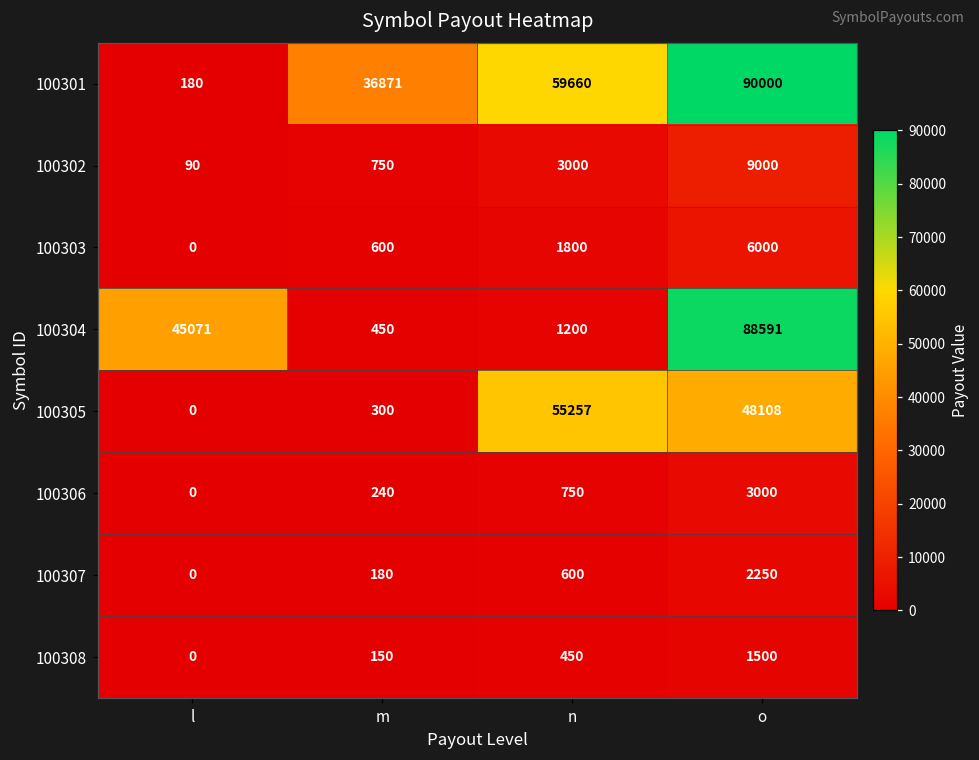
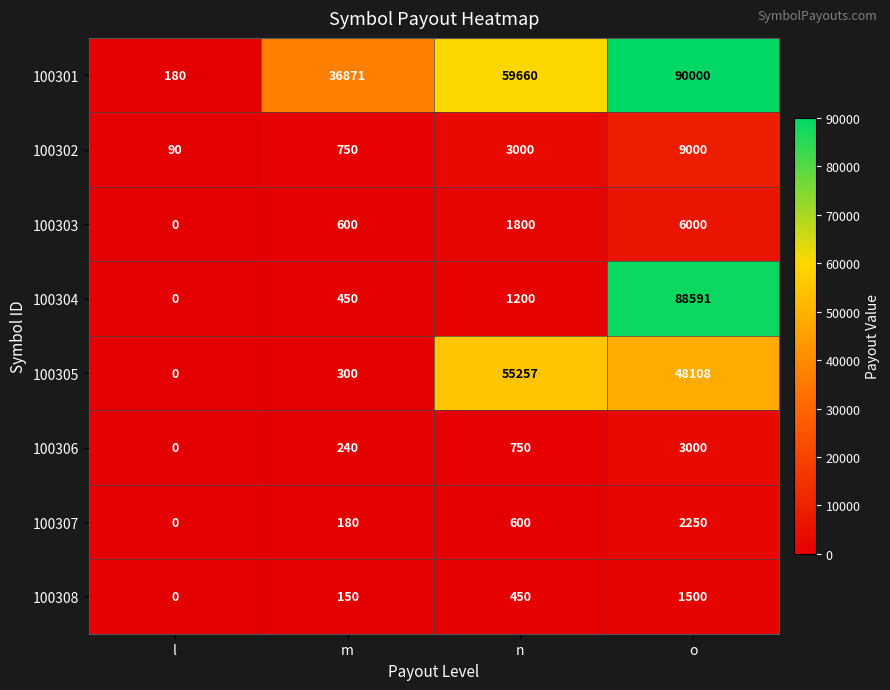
  {
    "100301": {
      "l": 180,
      "m": 36871,
      "n": 59660,
      "o": 90000
    },
    "100302": {
      "l": 90,
      "m": 750,
      "n": 3000,
      "o": 9000
    },
    "100303": {
      "l": 0,
      "m": 600,
      "n": 1800,
      "o": 6000
    },
    "100304": {
-     "l": 45071,
+     "l": 0,
      "m": 450,
      "n": 1200,
      "o": 88591
    },
    "100305": {
      "l": 0,
      "m": 300,
      "n": 55257,
      "o": 48108
    },
    "100306": {
      "l": 0,
      "m": 240,
      "n": 750,
      "o": 3000
    },
    "100307": {
      "l": 0,
      "m": 180,
      "n": 600,
      "o": 2250
    },
    "100308": {
      "l": 0,
      "m": 150,
      "n": 450,
      "o": 1500
    }
  }
